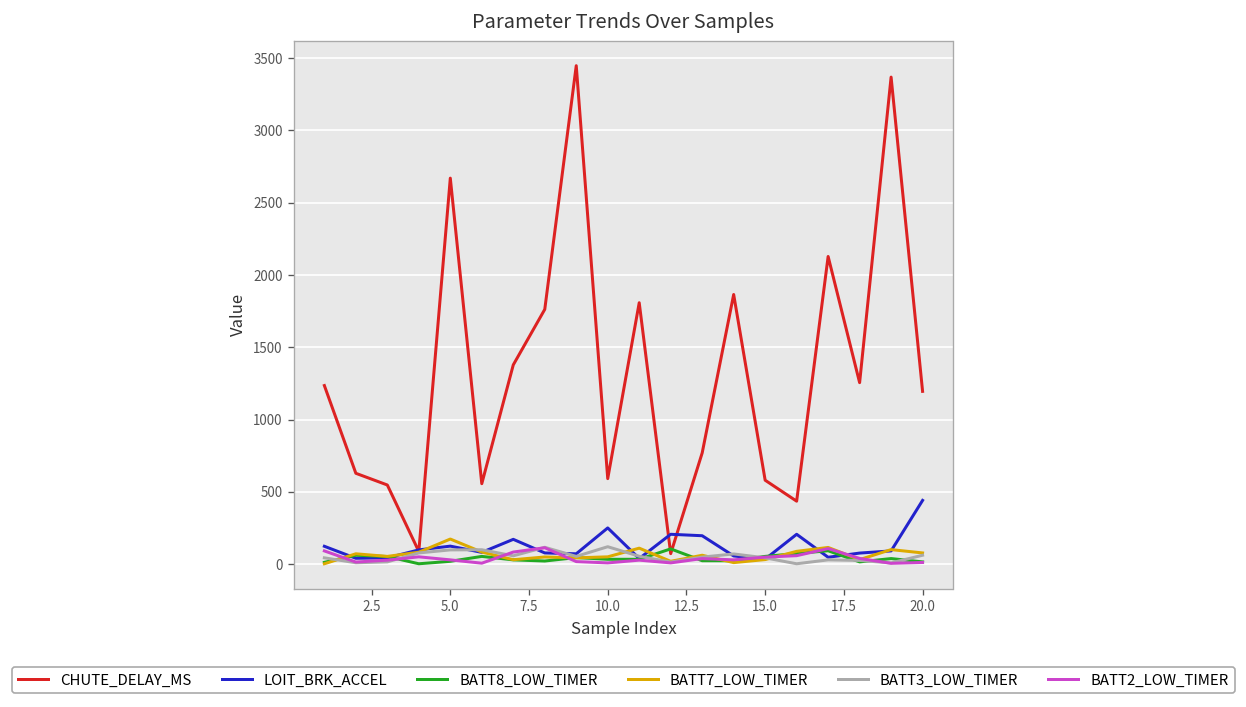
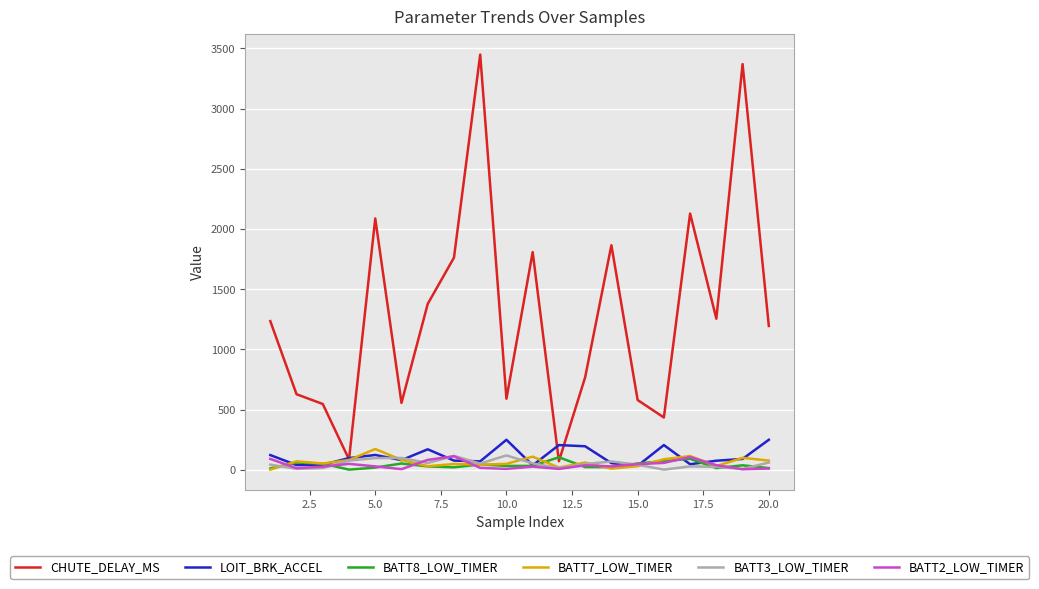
  {
    "CHUTE_DELAY_MS": {
-     "5.0": 2670,
+     "5.0": 2090,
      "10.0": 590,
      "15.0": 580,
      "20.0": 1190
    },
    "LOIT_BRK_ACCEL": {
      "5.0": 120,
      "10.0": 250,
-     "20.0": 440
+     "20.0": 250
    },
    "BATT7_LOW_TIMER": {
      "5.0": 170
    },
    "BATT3_LOW_TIMER": {
      "5.0": 100,
      "10.0": 120
    },
    "BATT2_LOW_TIMER": {
      "10.0": 10
    }
  }
